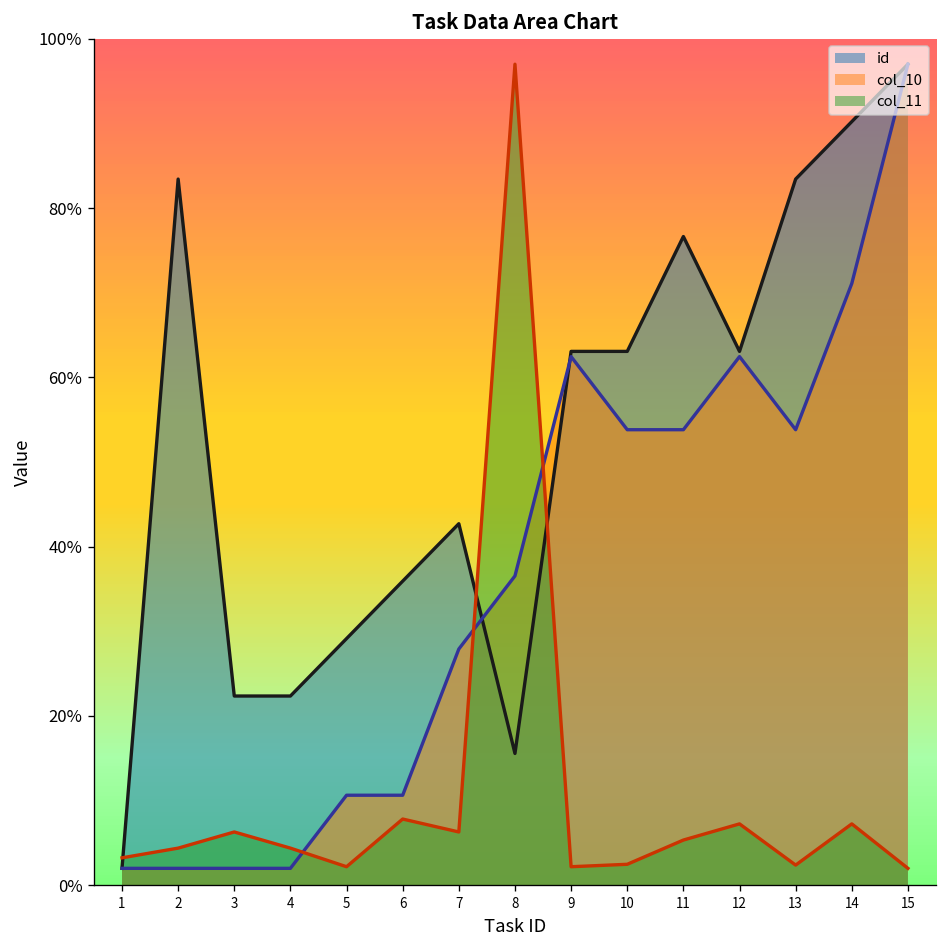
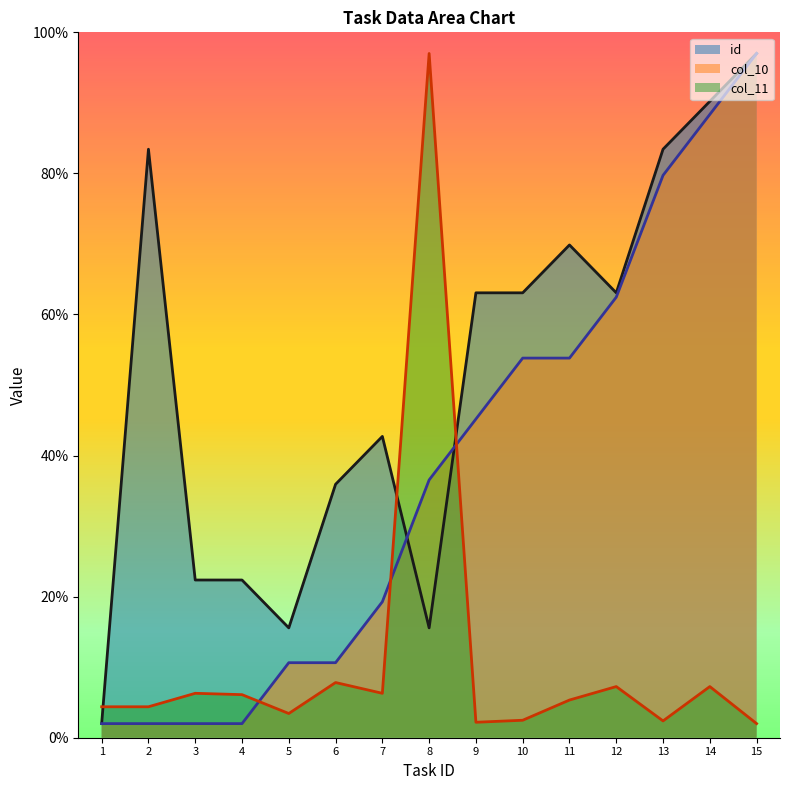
  {
    "id": {
      "2": "83%",
      "3": "22%",
      "4": "22%",
-     "5": "29%",
+     "5": "16%",
      "6": "36%",
      "7": "43%",
      "8": "16%",
      "9": "63%",
      "10": "63%",
-     "11": "77%",
+     "11": "70%",
      "12": "63%",
      "13": "83%",
      "14": "90%"
    },
    "col_10": {
      "2": "2%",
      "3": "2%",
      "4": "2%",
      "5": "11%",
      "6": "11%",
-     "7": "28%",
+     "7": "19%",
      "8": "37%",
-     "9": "62%",
+     "9": "45%",
      "10": "54%",
      "11": "54%",
      "12": "62%",
-     "13": "54%",
-     "14": "71%"
+     "13": "80%",
+     "14": "88%"
    },
    "col_11": {
-     "1": "3%",
+     "1": "4%",
      "2": "4%",
      "3": "6%",
-     "4": "4%",
-     "5": "2%",
+     "4": "6%",
+     "5": "3%",
      "6": "8%",
      "7": "6%",
      "8": "97%",
      "9": "2%",
      "10": "2%",
      "11": "5%",
      "12": "7%",
      "13": "2%",
      "14": "7%",
      "15": "2%"
    }
  }
